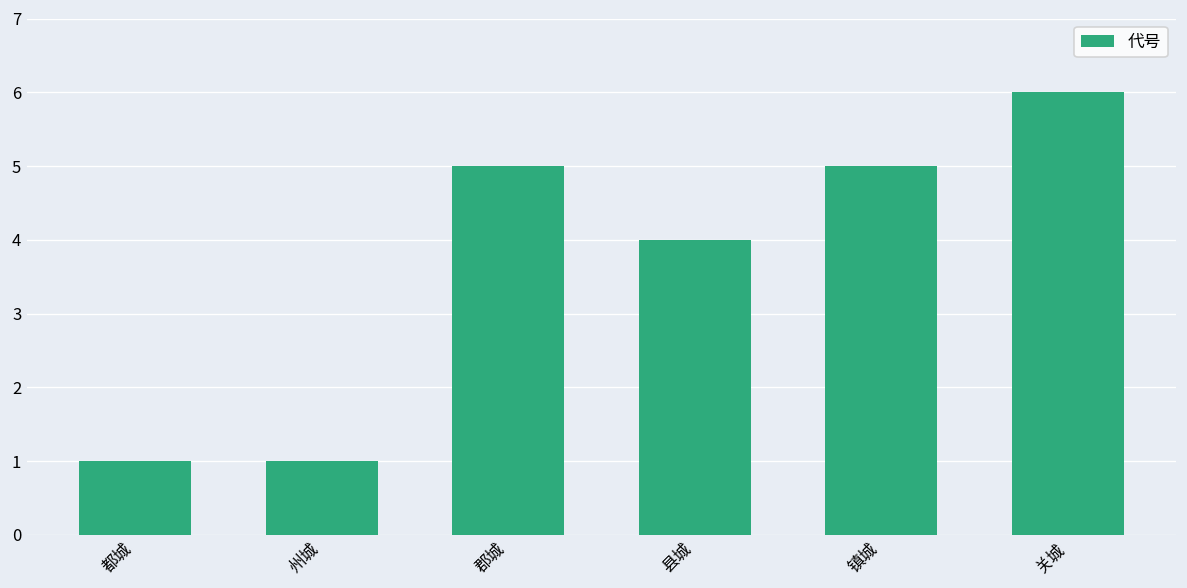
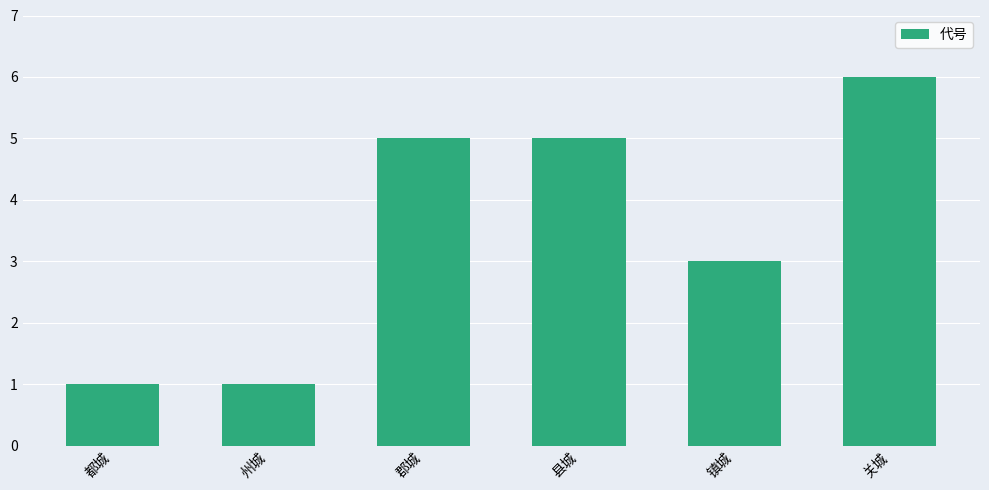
  {
    "都城": 1,
    "州城": 1,
    "郡城": 5,
-   "县城": 4,
-   "镇城": 5,
+   "县城": 5,
+   "镇城": 3,
    "关城": 6
  }
